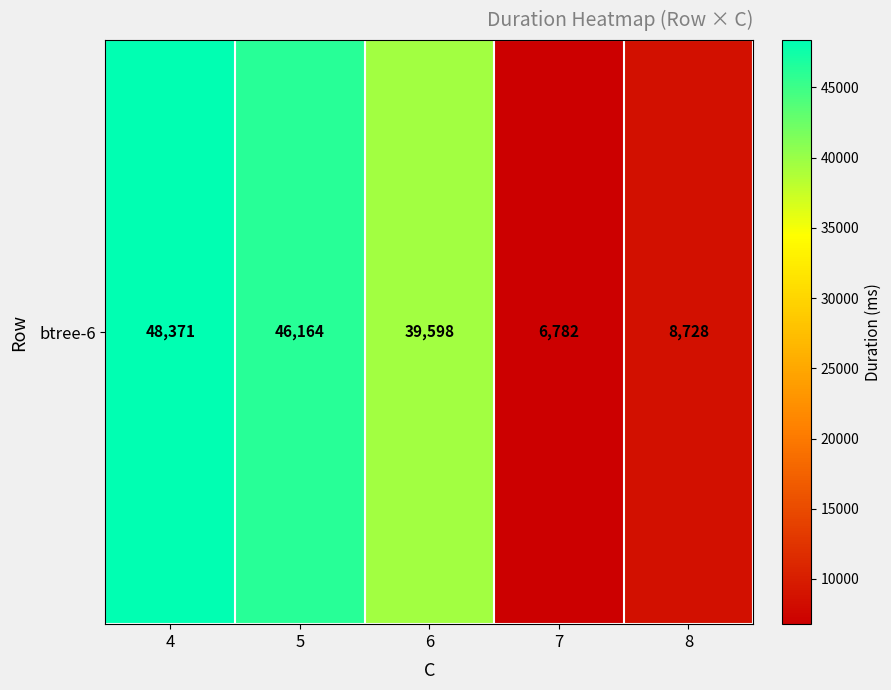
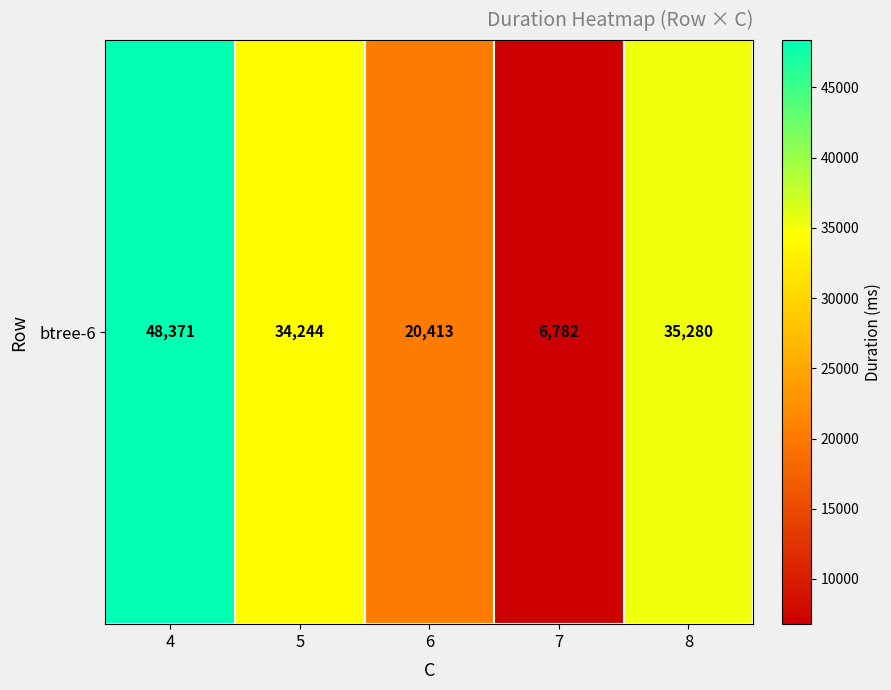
  {
    "btree-6": {
      "4": "48,371",
-     "5": "46,164",
-     "6": "39,598",
+     "5": "34,244",
+     "6": "20,413",
      "7": "6,782",
-     "8": "8,728"
+     "8": "35,280"
    }
  }
